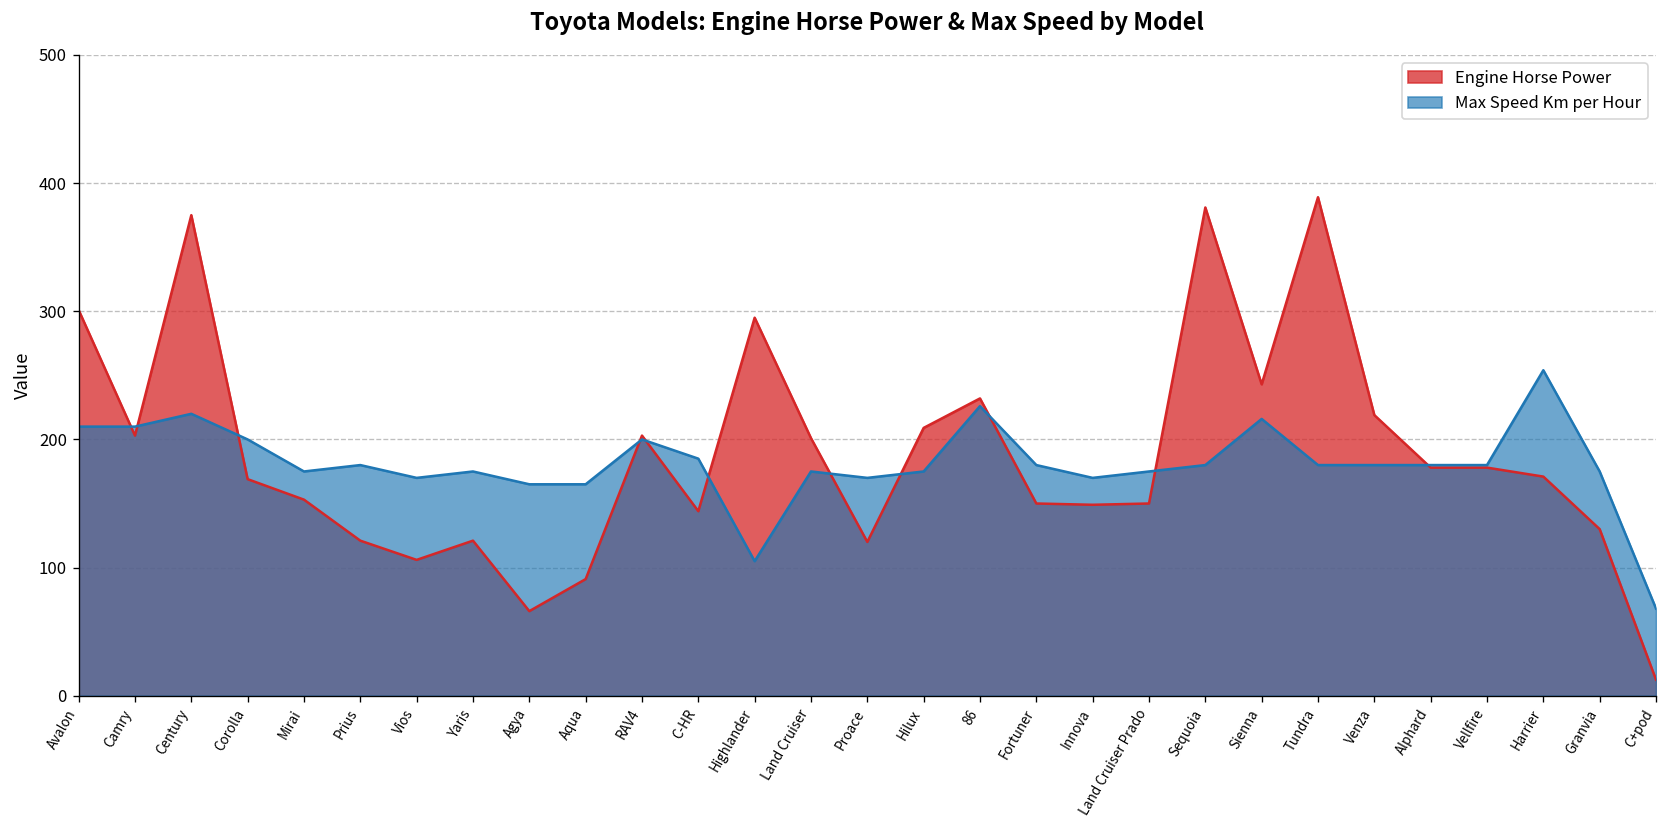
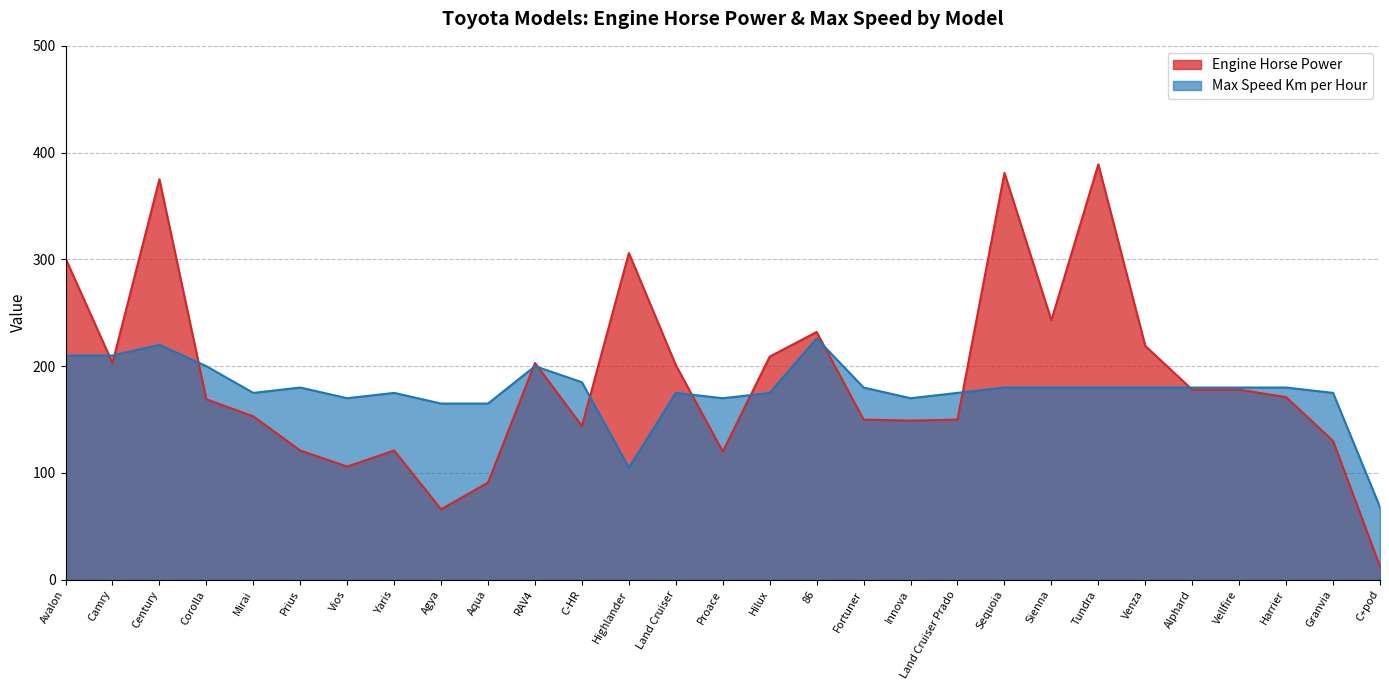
  {
    "Engine Horse Power": {
      "Avalon": 301,
      "Camry": 203,
      "Century": 375,
      "Corolla": 169,
      "Mirai": 153,
      "Prius": 121,
      "Vios": 106,
      "Yaris": 121,
      "Agya": 66,
      "Aqua": 91,
      "RAV4": 203,
      "C-HR": 144,
-     "Highlander": 295,
+     "Highlander": 306,
      "Land Cruiser": 201,
      "Proace": 120,
      "Hilux": 209,
      "86": 232,
      "Fortuner": 150,
      "Innova": 149,
      "Land Cruiser Prado": 150,
      "Sequoia": 381,
      "Sienna": 243,
      "Tundra": 389,
      "Venza": 219,
      "Harrier": 171,
      "Granvia": 130,
      "C+pod": 13
    },
    "Max Speed Km per Hour": {
      "Avalon": 210,
      "Camry": 210,
      "Century": 220,
      "Corolla": 200,
      "Mirai": 175,
      "Prius": 180,
      "Vios": 170,
      "Yaris": 175,
      "Agya": 165,
      "Aqua": 165,
      "RAV4": 200,
      "C-HR": 185,
      "Highlander": 105,
      "Land Cruiser": 175,
      "Proace": 170,
      "Hilux": 175,
      "86": 226,
      "Fortuner": 180,
      "Innova": 170,
      "Land Cruiser Prado": 175,
      "Sequoia": 180,
-     "Sienna": 216,
+     "Sienna": 180,
      "Tundra": 180,
      "Venza": 180,
-     "Harrier": 254,
+     "Harrier": 180,
      "Granvia": 175,
      "C+pod": 68
    }
  }
